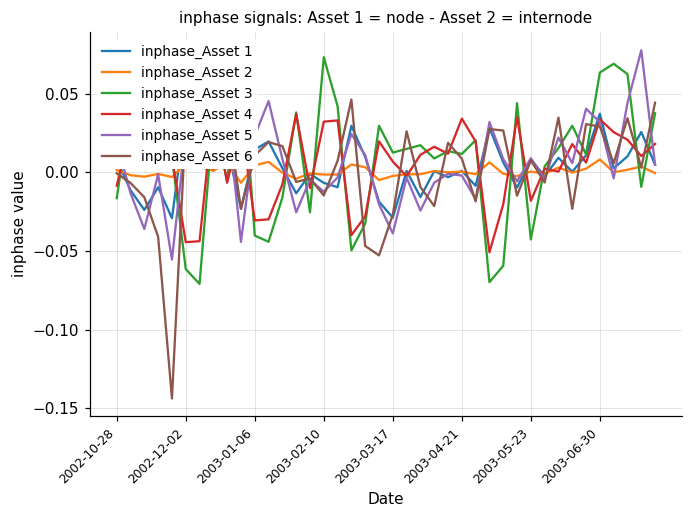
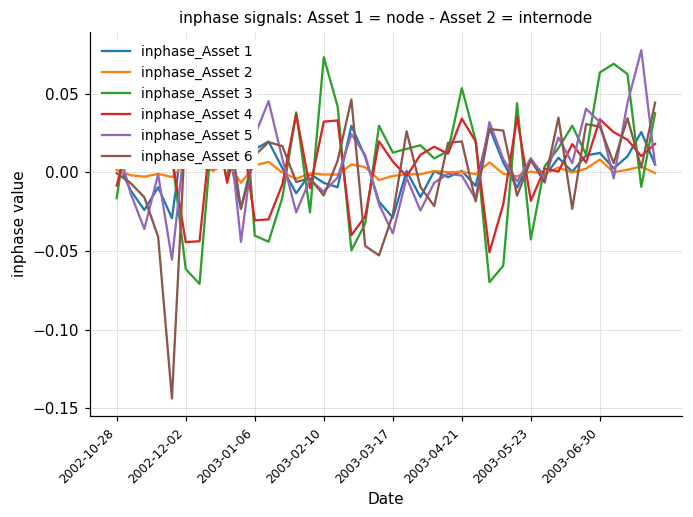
  {
    "inphase_Asset 1": {
      "2003-02-10": -0.007,
      "2003-03-17": -0.029,
-     "2003-06-30": 0.037
+     "2003-06-30": 0.012
    },
    "inphase_Asset 2": {
      "2003-02-10": -0.001,
      "2003-03-17": -0.002,
      "2003-05-23": 0.000,
      "2003-06-30": 0.008
    },
    "inphase_Asset 3": {
      "2002-10-28": -0.016,
      "2002-12-02": -0.061,
      "2003-01-06": -0.040,
      "2003-02-10": 0.073,
      "2003-03-17": 0.013,
-     "2003-04-21": 0.012,
+     "2003-04-21": 0.053,
      "2003-05-23": -0.043,
      "2003-06-30": 0.063
    },
    "inphase_Asset 4": {
      "2002-10-28": -0.008,
      "2002-12-02": -0.044,
      "2003-01-06": -0.031,
      "2003-02-10": 0.032,
      "2003-03-17": 0.007,
      "2003-04-21": 0.034,
      "2003-05-23": -0.018,
      "2003-06-30": 0.034
    },
    "inphase_Asset 5": {
      "2003-02-10": -0.012,
      "2003-03-17": -0.039,
      "2003-04-21": -0.002,
      "2003-06-30": 0.032
    },
    "inphase_Asset 6": {
      "2002-10-28": -0.001,
      "2003-02-10": -0.015,
      "2003-03-17": -0.027,
-     "2003-04-21": 0.009,
+     "2003-04-21": 0.020,
      "2003-06-30": 0.029
    }
  }
